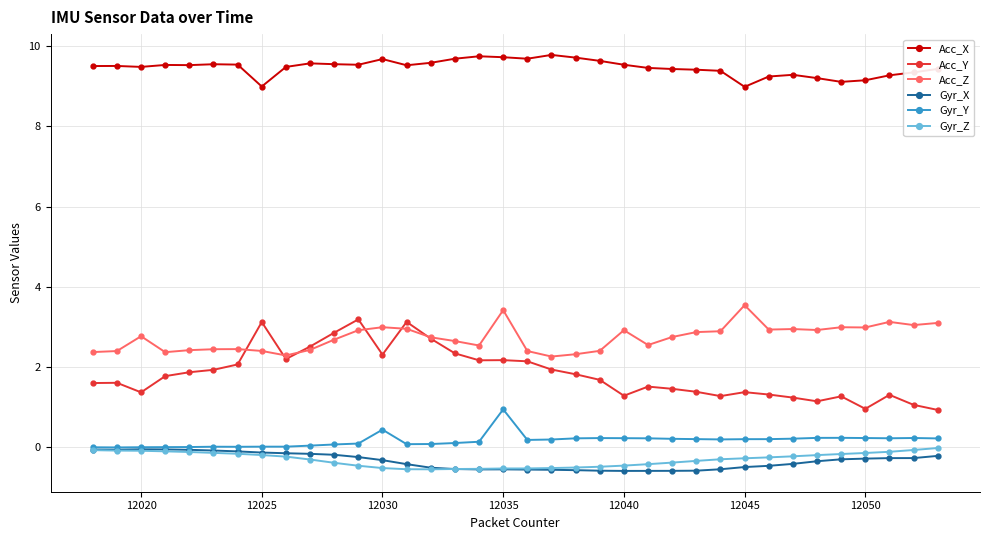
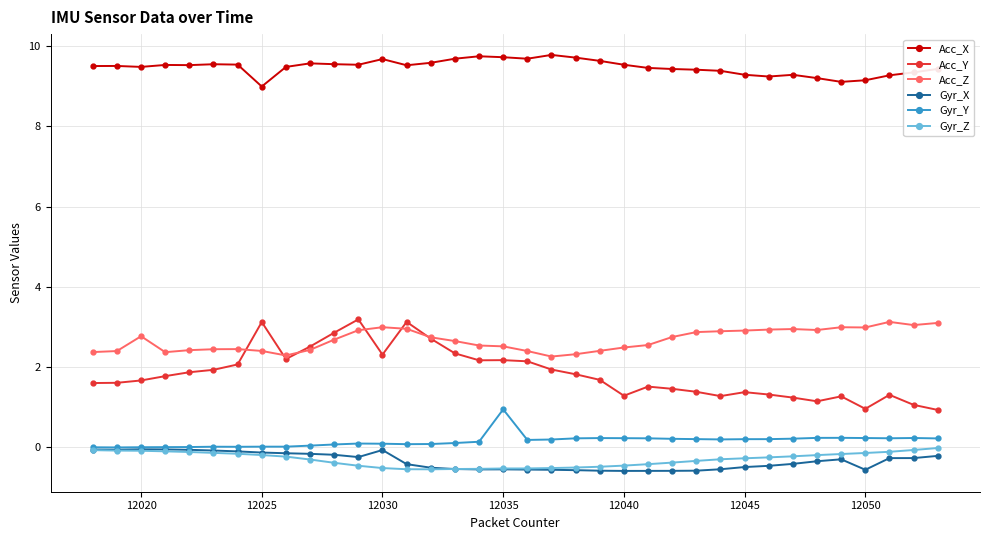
  {
    "Acc_X": {
      "12020": 9.5,
      "12025": 9.0,
      "12030": 9.7,
      "12035": 9.7,
      "12040": 9.5,
-     "12045": 9.0,
+     "12045": 9.3,
      "12050": 9.2
    },
    "Acc_Y": {
-     "12020": 1.4,
+     "12020": 1.7,
      "12025": 3.1,
      "12030": 2.3,
      "12035": 2.2,
      "12040": 1.3,
      "12045": 1.4,
      "12050": 1.0
    },
    "Acc_Z": {
      "12020": 2.8,
      "12025": 2.4,
      "12030": 3.0,
-     "12035": 3.4,
-     "12040": 2.9,
-     "12045": 3.5,
+     "12035": 2.5,
+     "12040": 2.5,
+     "12045": 2.9,
      "12050": 3.0
    },
    "Gyr_X": {
-     "12030": -0.3,
+     "12030": -0.1,
      "12040": -0.6,
      "12045": -0.5,
-     "12050": -0.3
+     "12050": -0.6
    },
    "Gyr_Y": {
      "12025": 0.0,
-     "12030": 0.4,
+     "12030": 0.1,
      "12035": 0.9,
      "12040": 0.2,
      "12045": 0.2,
      "12050": 0.2
    },
    "Gyr_Z": {
      "12030": -0.5,
      "12040": -0.5,
      "12045": -0.3,
      "12050": -0.1
    }
  }
